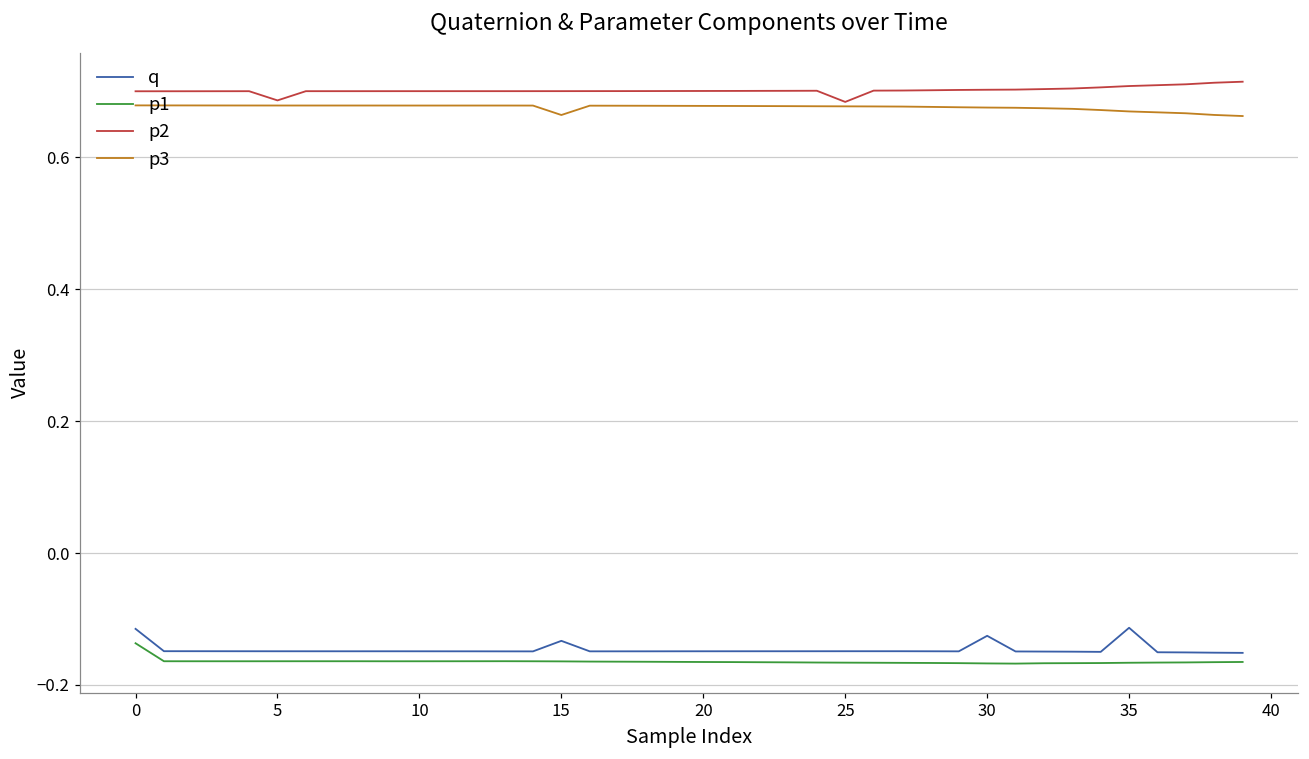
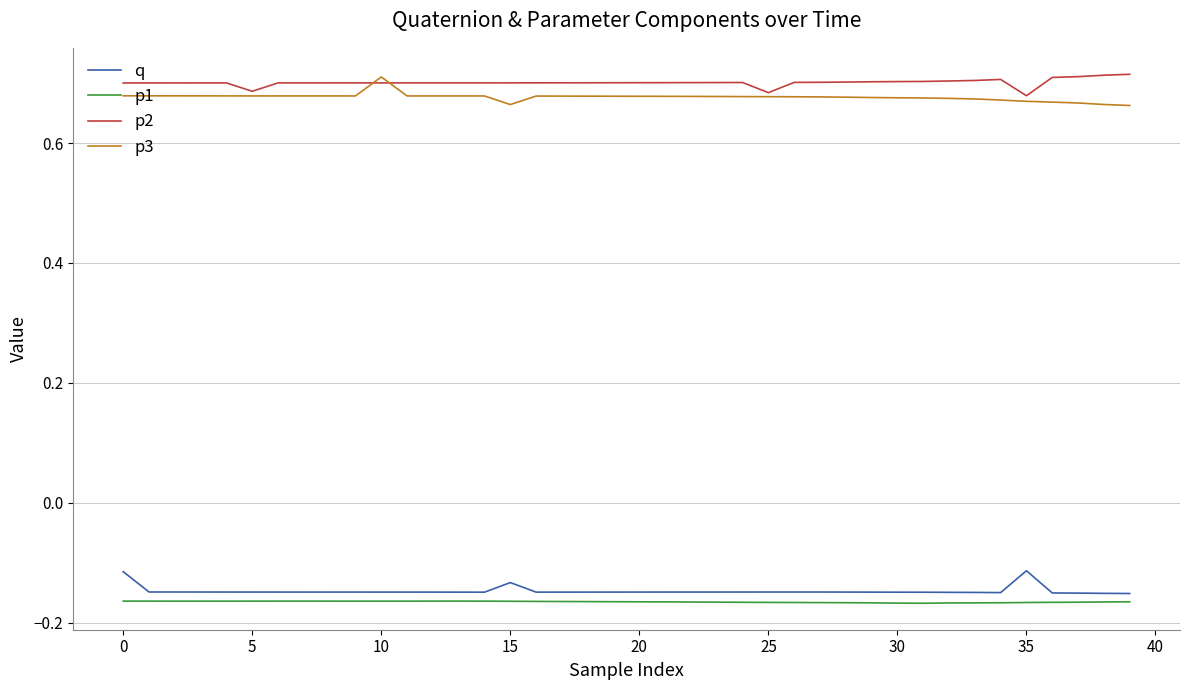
  {
    "q": {
      "0": -0.12,
      "5": -0.15,
      "10": -0.15,
      "15": -0.13,
      "20": -0.15,
      "25": -0.15,
-     "30": -0.13,
+     "30": -0.15,
      "35": -0.11
    },
    "p1": {
-     "0": -0.14,
+     "0": -0.16,
      "5": -0.16,
      "10": -0.16,
      "15": -0.16,
      "20": -0.17,
      "25": -0.17,
      "30": -0.17,
      "35": -0.17
    },
    "p2": {
      "0": 0.70,
      "5": 0.69,
      "10": 0.70,
      "15": 0.70,
      "20": 0.70,
      "25": 0.68,
      "30": 0.70,
-     "35": 0.71
+     "35": 0.68
    },
    "p3": {
      "0": 0.68,
      "5": 0.68,
-     "10": 0.68,
+     "10": 0.71,
      "15": 0.66,
      "20": 0.68,
      "25": 0.68,
      "30": 0.68,
      "35": 0.67
    }
  }
